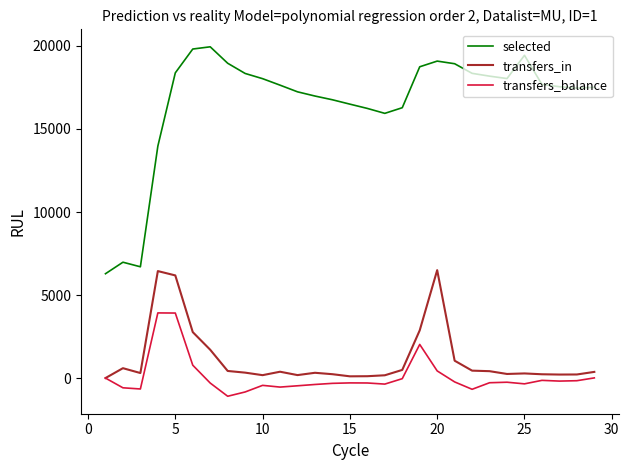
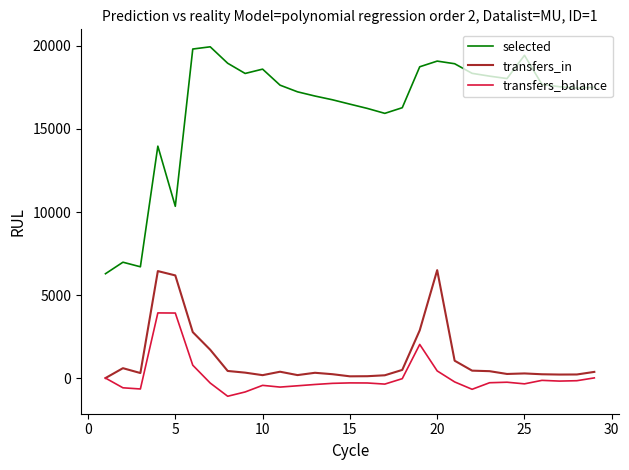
  {
    "selected": {
-     "5": 18400,
-     "10": 18000,
+     "5": 10300,
+     "10": 18600,
      "15": 16500,
      "20": 19100
    },
    "transfers_in": {
      "5": 6200,
      "10": 200,
      "15": 100,
      "20": 6500,
      "25": 300
    },
    "transfers_balance": {
      "5": 3900,
      "10": -400,
      "15": -300,
      "20": 400,
      "25": -300
    }
  }
